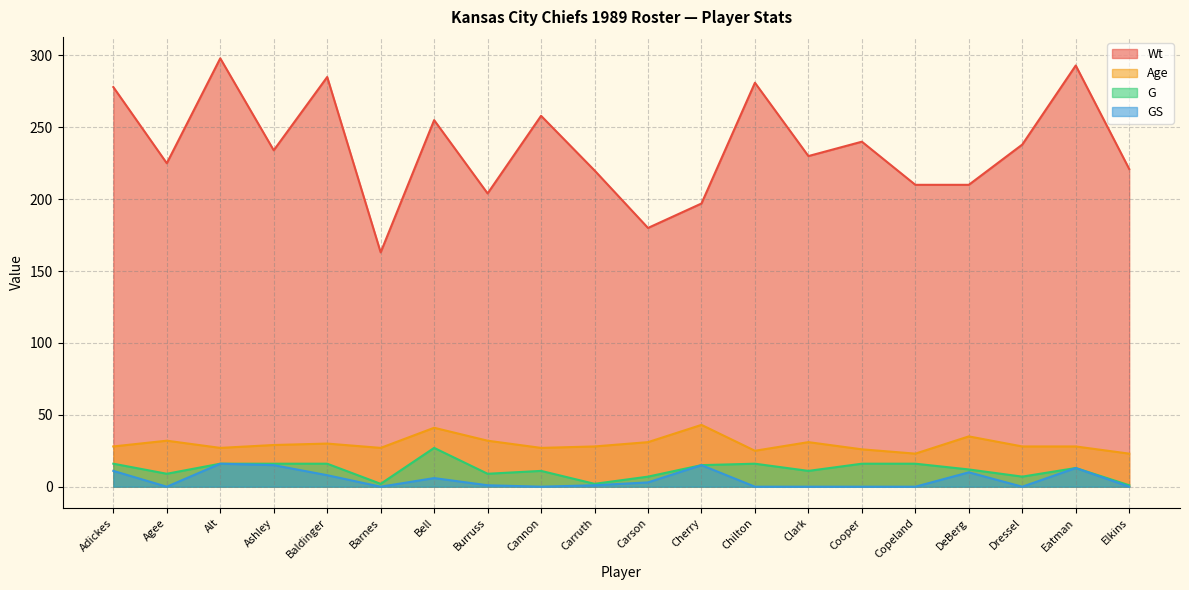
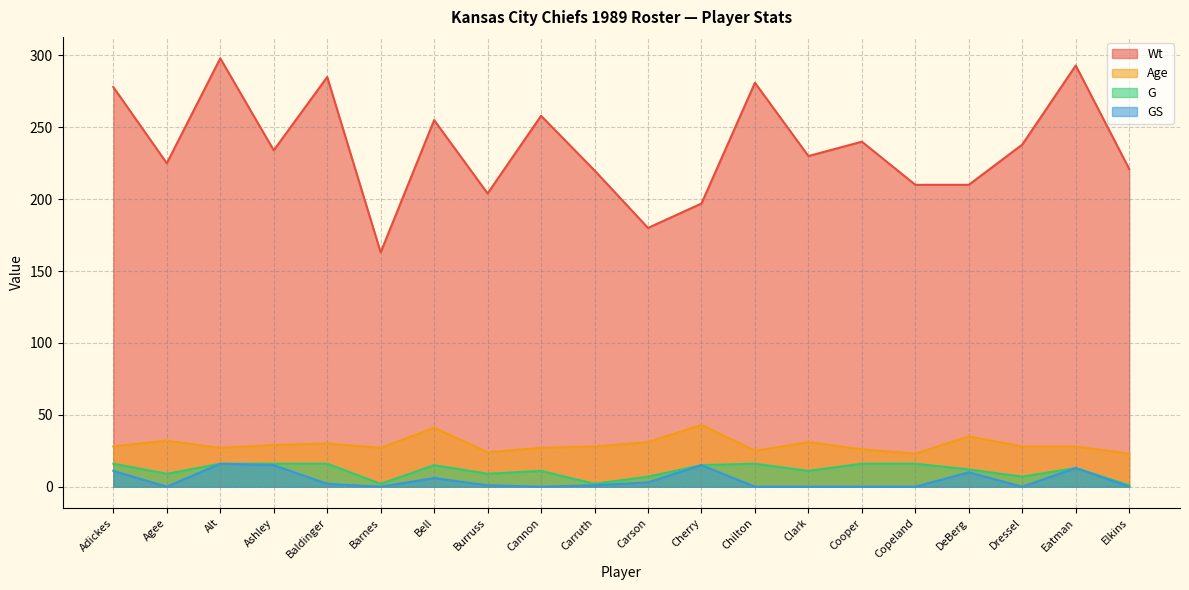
  {
    "Wt": {
      "Adickes": 278,
      "Agee": 225,
      "Alt": 298,
      "Ashley": 234,
      "Baldinger": 285,
      "Barnes": 163,
      "Bell": 255,
      "Burruss": 204,
      "Cannon": 258,
      "Carruth": 220,
      "Carson": 180,
      "Cherry": 197,
      "Chilton": 281,
      "Clark": 230,
      "Cooper": 240,
      "Copeland": 210,
      "DeBerg": 210,
      "Dressel": 238,
      "Eatman": 293,
      "Elkins": 221
    },
    "Age": {
      "Adickes": 28,
      "Agee": 32,
      "Alt": 27,
      "Ashley": 29,
      "Baldinger": 30,
      "Barnes": 27,
      "Bell": 41,
-     "Burruss": 32,
+     "Burruss": 24,
      "Cannon": 27,
      "Carruth": 28,
      "Carson": 31,
      "Cherry": 43,
      "Chilton": 25,
      "Clark": 31,
      "Cooper": 26,
      "Copeland": 23,
      "DeBerg": 35,
      "Dressel": 28,
      "Eatman": 28,
      "Elkins": 23
    },
    "G": {
      "Adickes": 16,
      "Agee": 9,
      "Baldinger": 16,
      "Barnes": 2,
-     "Bell": 27,
+     "Bell": 15,
      "Burruss": 9,
      "Cannon": 11,
      "Carson": 7,
      "Chilton": 16,
      "Clark": 11,
      "Cooper": 16,
      "Copeland": 16,
      "DeBerg": 12,
      "Dressel": 7
    },
    "GS": {
      "Adickes": 11,
      "Agee": 0,
-     "Baldinger": 8,
+     "Baldinger": 2,
      "Barnes": 0,
      "Bell": 6,
      "Burruss": 1,
      "Cannon": 0,
      "Carson": 3,
      "Chilton": 0,
      "Clark": 0,
      "Cooper": 0,
      "Copeland": 0,
      "DeBerg": 10,
      "Dressel": 0
    }
  }
